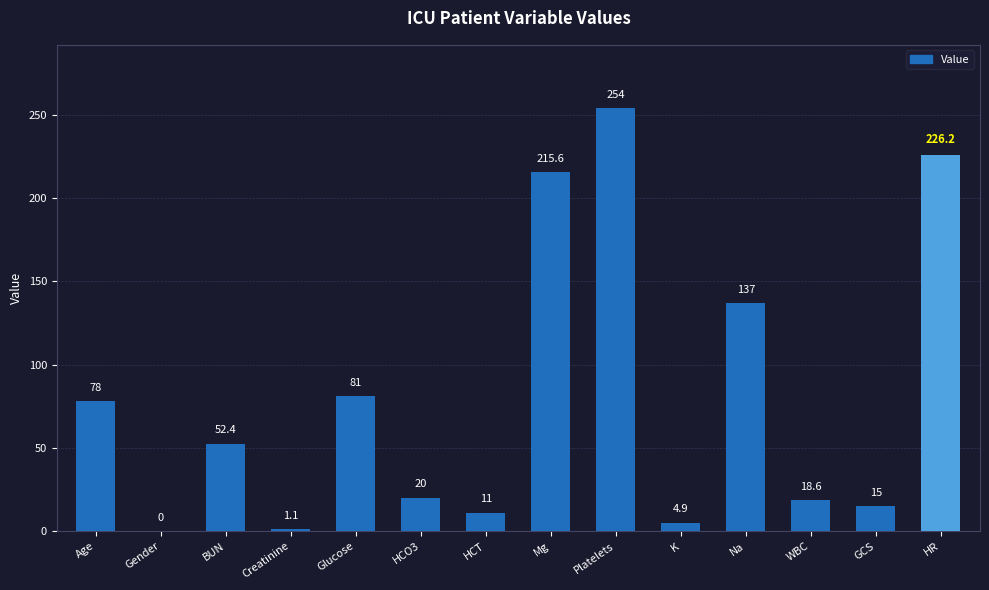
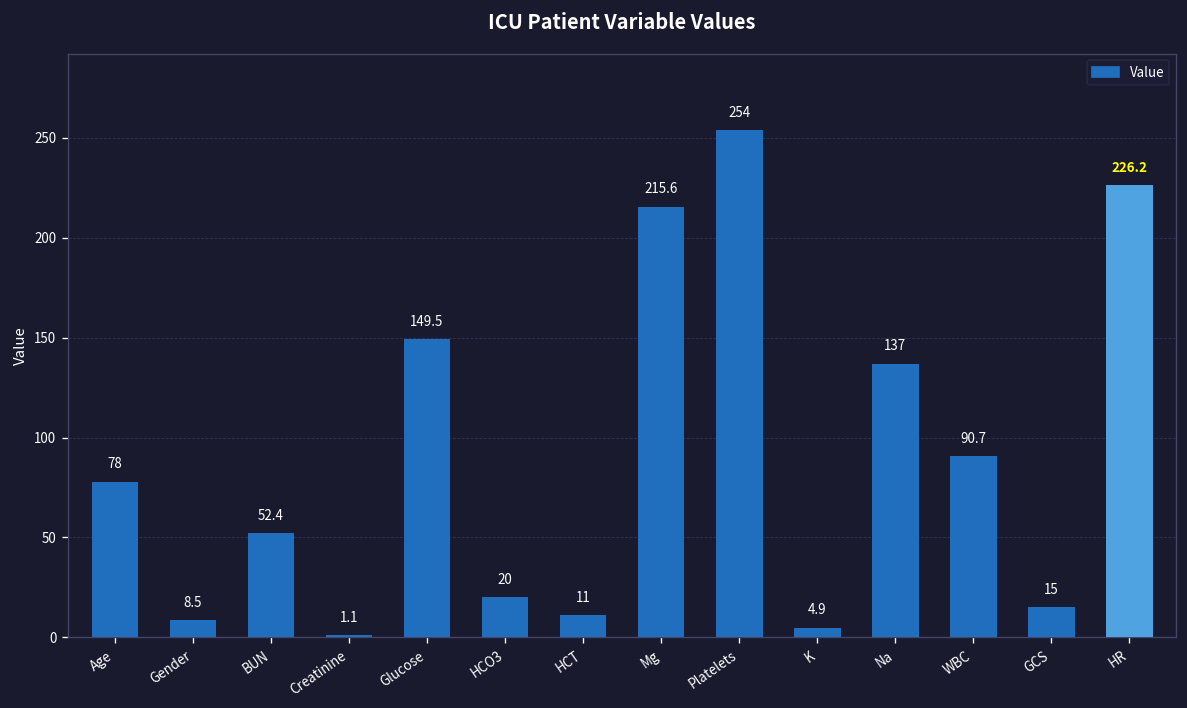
  {
    "Age": 78,
-   "Gender": 0,
+   "Gender": 8.5,
    "BUN": 52.4,
    "Creatinine": 1.1,
-   "Glucose": 81,
+   "Glucose": 149.5,
    "HCO3": 20,
    "HCT": 11,
    "Mg": 215.6,
    "Platelets": 254,
    "K": 4.9,
    "Na": 137,
-   "WBC": 18.6,
+   "WBC": 90.7,
    "GCS": 15,
    "HR": 226.2
  }
